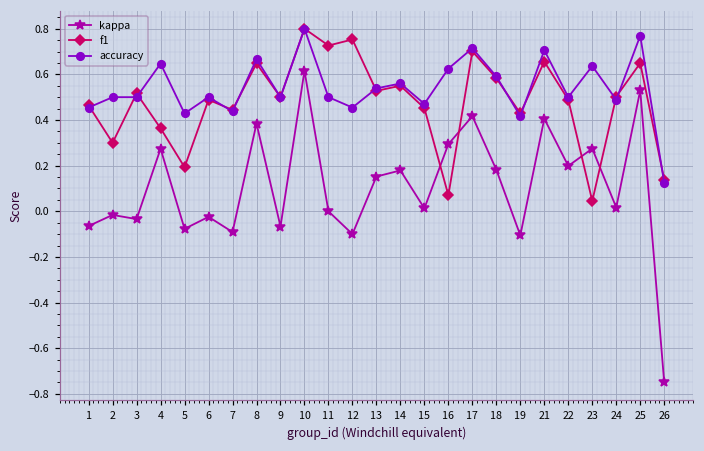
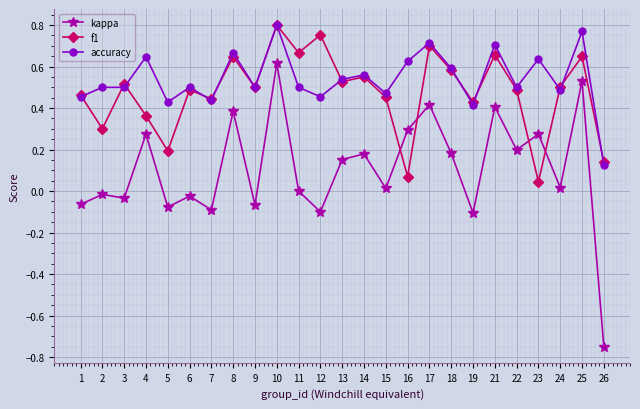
  {
    "f1": {
      "2": 0.30,
      "3": 0.52,
      "4": 0.36,
      "5": 0.19,
      "8": 0.65,
-     "11": 0.73,
+     "11": 0.67,
      "12": 0.75,
      "15": 0.45,
      "16": 0.07,
      "17": 0.70,
      "21": 0.66,
      "23": 0.04,
      "24": 0.50,
      "25": 0.65,
      "26": 0.14
    }
  }
